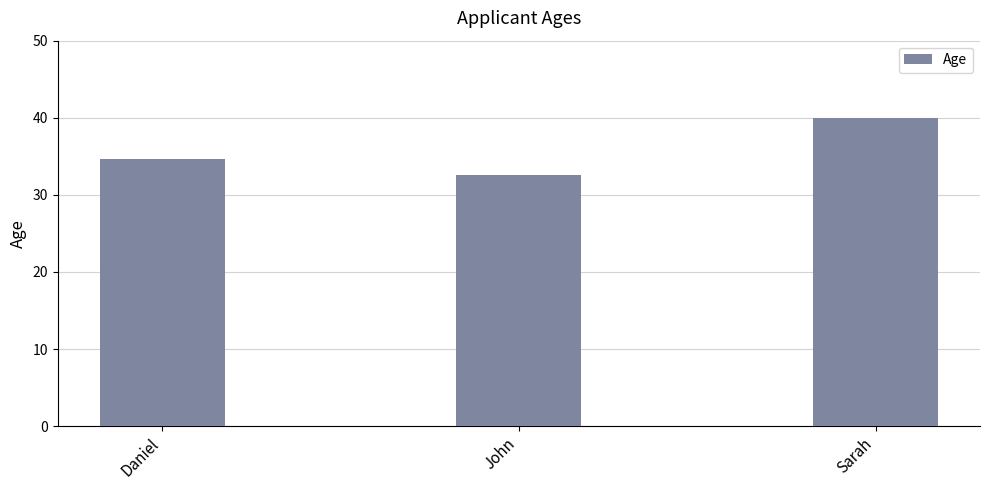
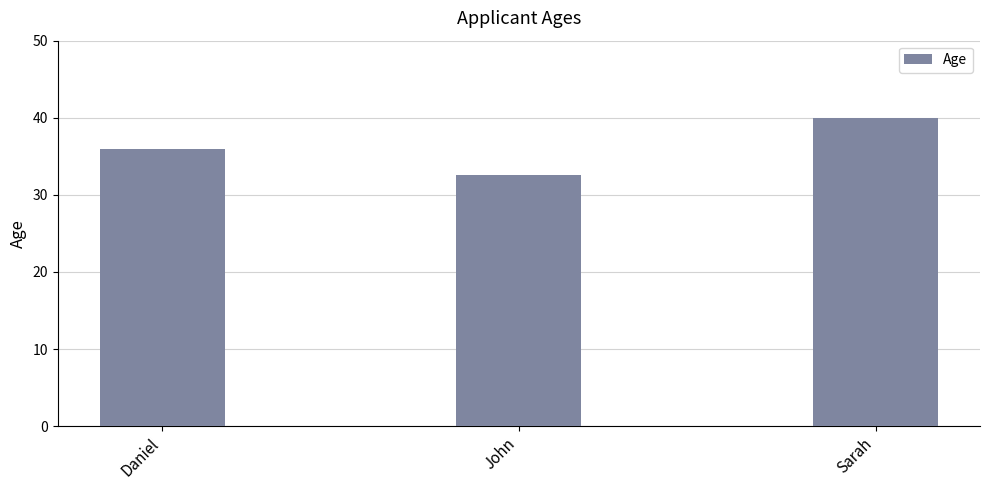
  {
-   "Daniel": 35,
+   "Daniel": 36,
    "John": 33,
    "Sarah": 40
  }
